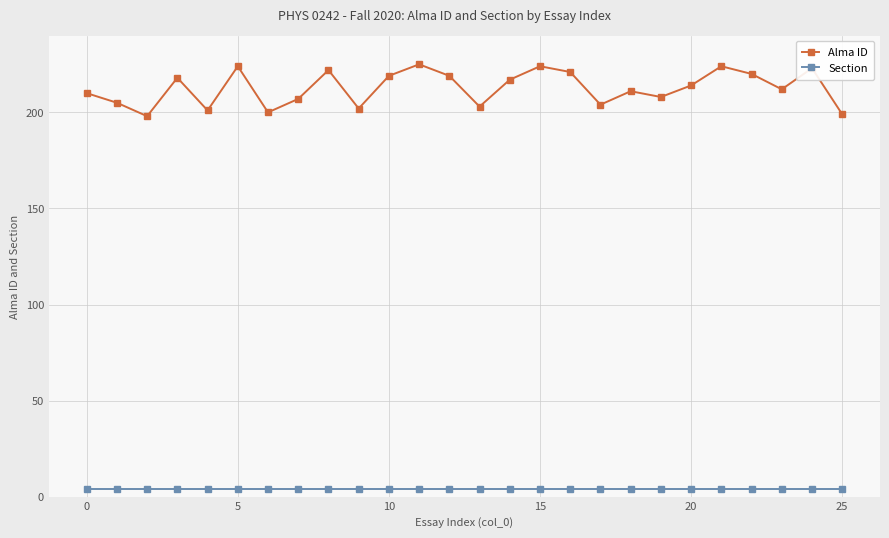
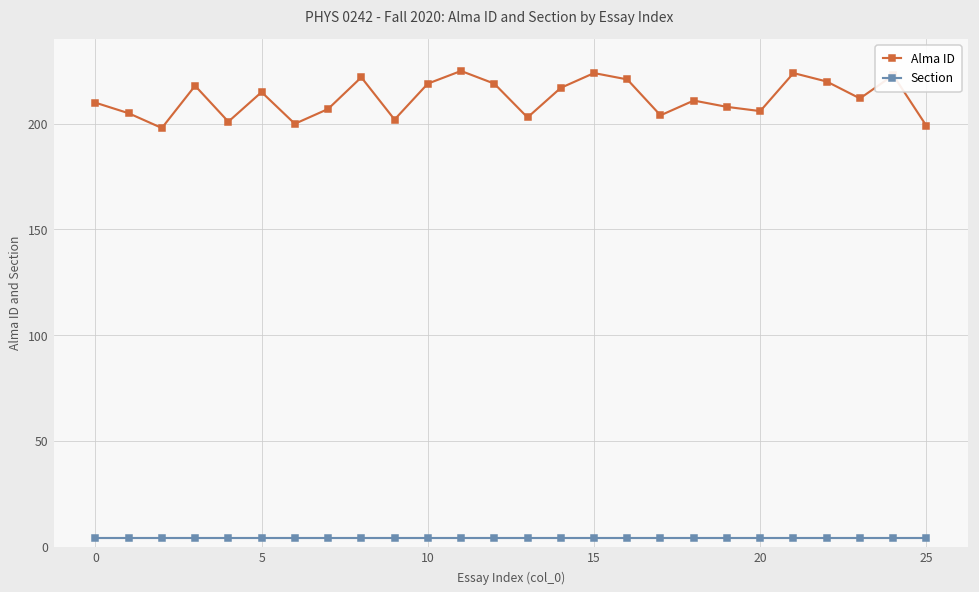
  {
    "Alma ID": {
      "0": 210,
-     "5": 224,
+     "5": 215,
      "10": 219,
      "15": 224,
-     "20": 214,
+     "20": 206,
      "25": 199
    },
    "Section": {
      "0": 4,
      "5": 4,
      "10": 4,
      "15": 4,
      "20": 4,
      "25": 4
    }
  }
